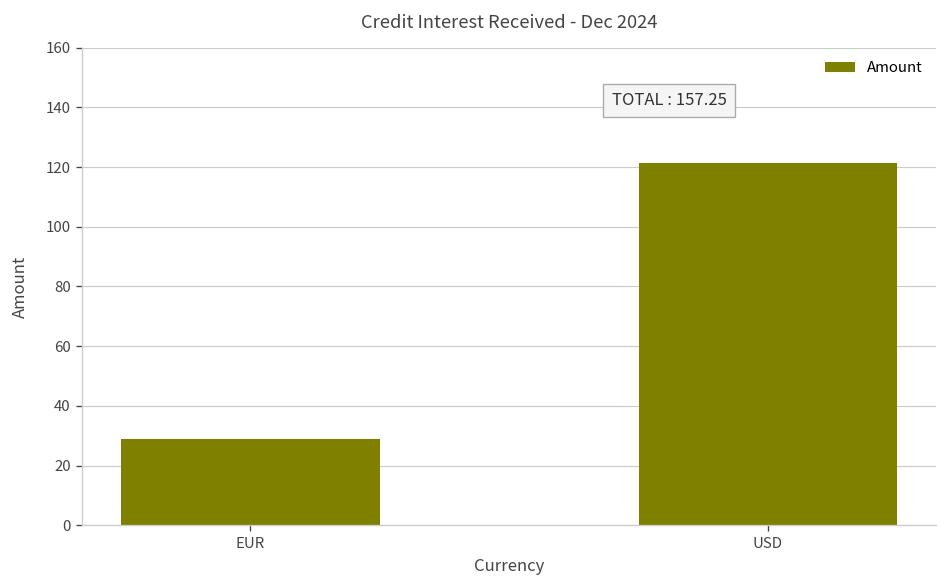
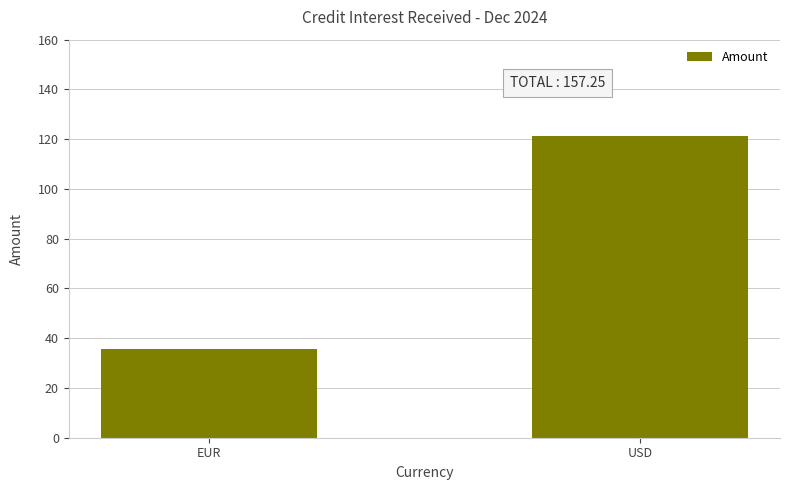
  {
-   "EUR": 29,
+   "EUR": 36,
    "USD": 121
  }
